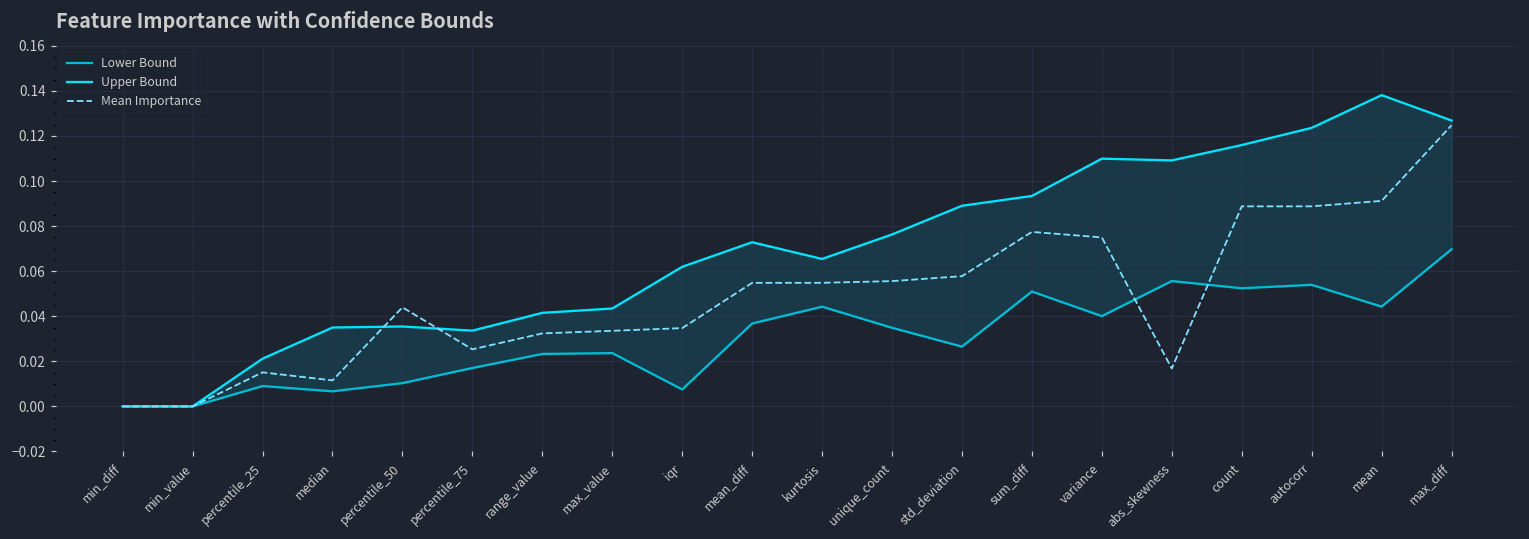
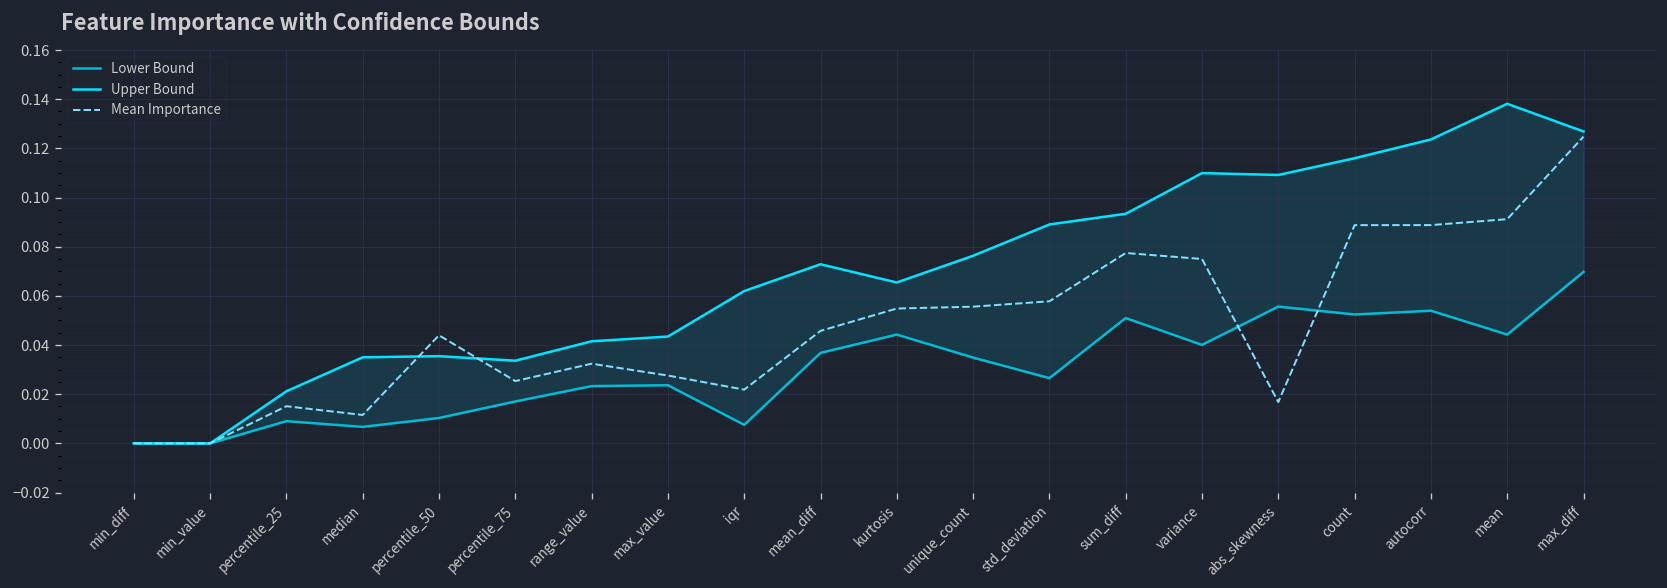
  {
    "Mean Importance": {
      "percentile_25": 0.015,
      "median": 0.012,
      "percentile_50": 0.044,
      "percentile_75": 0.025,
      "range_value": 0.032,
-     "max_value": 0.034,
-     "iqr": 0.035,
-     "mean_diff": 0.055,
+     "max_value": 0.028,
+     "iqr": 0.022,
+     "mean_diff": 0.046,
      "kurtosis": 0.055,
      "unique_count": 0.056,
      "std_deviation": 0.058,
      "sum_diff": 0.077,
      "variance": 0.075,
      "abs_skewness": 0.017,
      "count": 0.089,
      "autocorr": 0.089,
      "mean": 0.091,
      "max_diff": 0.125
    }
  }
